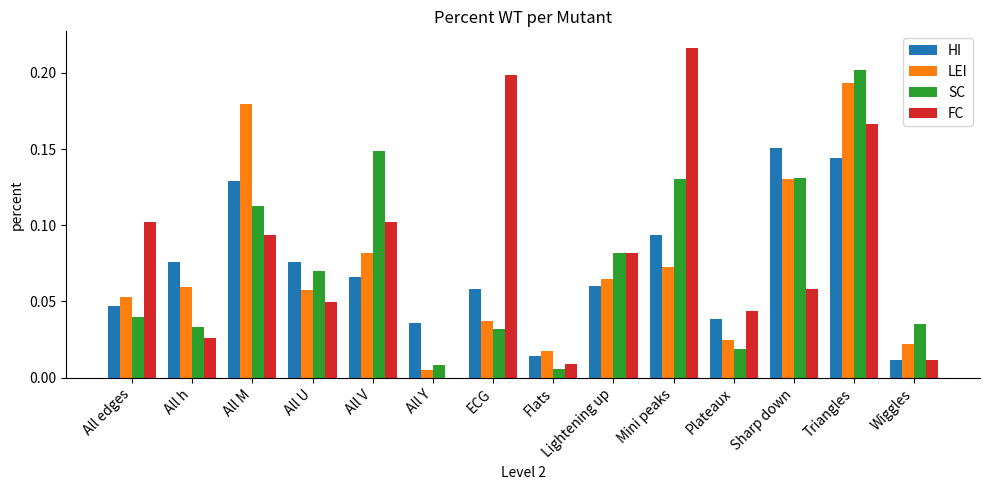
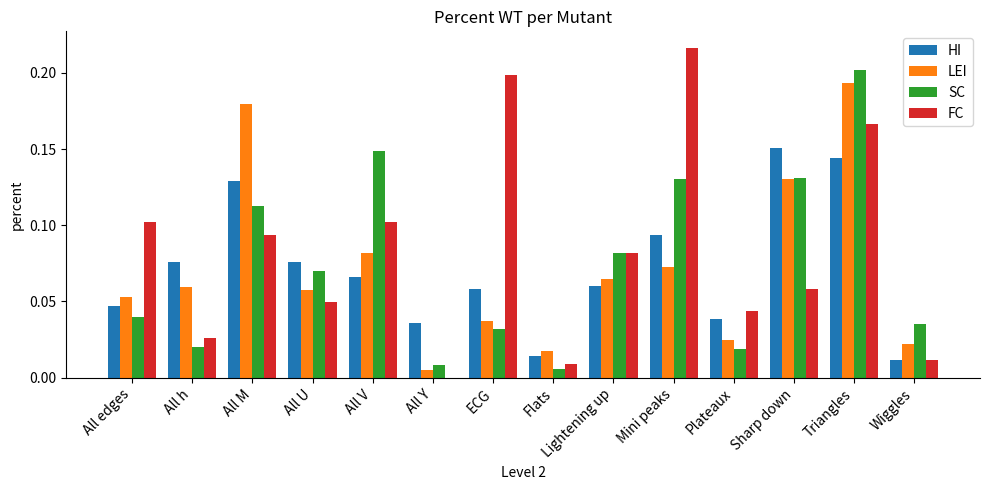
  {
    "HI": {
      "All edges": 0.047,
      "All h": 0.076,
      "All M": 0.129,
      "All U": 0.076,
      "All V": 0.066,
      "All Y": 0.036,
      "ECG": 0.058,
      "Flats": 0.014,
      "Lightening up": 0.060,
      "Mini peaks": 0.094,
      "Plateaux": 0.039,
      "Sharp down": 0.151,
      "Triangles": 0.144,
      "Wiggles": 0.011
    },
    "LEI": {
      "All edges": 0.053,
      "All h": 0.059,
      "All M": 0.179,
      "All U": 0.058,
      "All V": 0.082,
      "All Y": 0.005,
      "ECG": 0.037,
      "Flats": 0.018,
      "Lightening up": 0.065,
      "Mini peaks": 0.073,
      "Plateaux": 0.025,
      "Sharp down": 0.130,
      "Triangles": 0.193,
      "Wiggles": 0.022
    },
    "SC": {
      "All edges": 0.040,
-     "All h": 0.033,
+     "All h": 0.020,
      "All M": 0.113,
      "All U": 0.070,
      "All V": 0.149,
      "All Y": 0.008,
      "ECG": 0.032,
      "Flats": 0.006,
      "Lightening up": 0.082,
      "Mini peaks": 0.130,
      "Plateaux": 0.019,
      "Sharp down": 0.131,
      "Triangles": 0.202,
      "Wiggles": 0.035
    },
    "FC": {
      "All edges": 0.102,
      "All h": 0.026,
      "All M": 0.094,
      "All U": 0.050,
      "All V": 0.102,
      "All Y": 0.000,
      "ECG": 0.198,
      "Flats": 0.009,
      "Lightening up": 0.082,
      "Mini peaks": 0.216,
      "Plateaux": 0.044,
      "Sharp down": 0.058,
      "Triangles": 0.167,
      "Wiggles": 0.012
    }
  }
